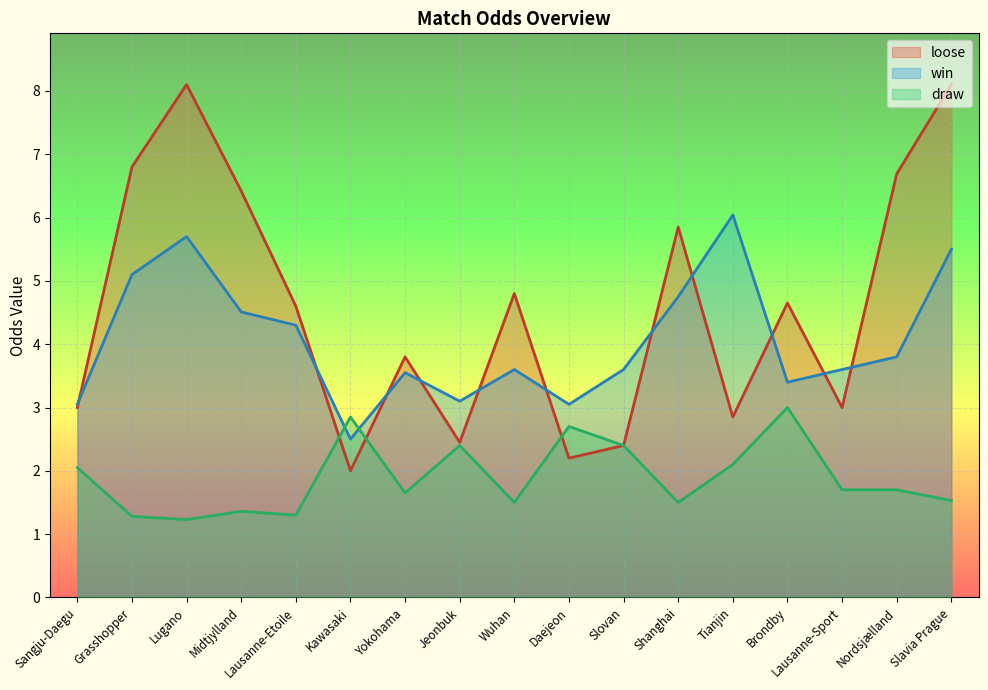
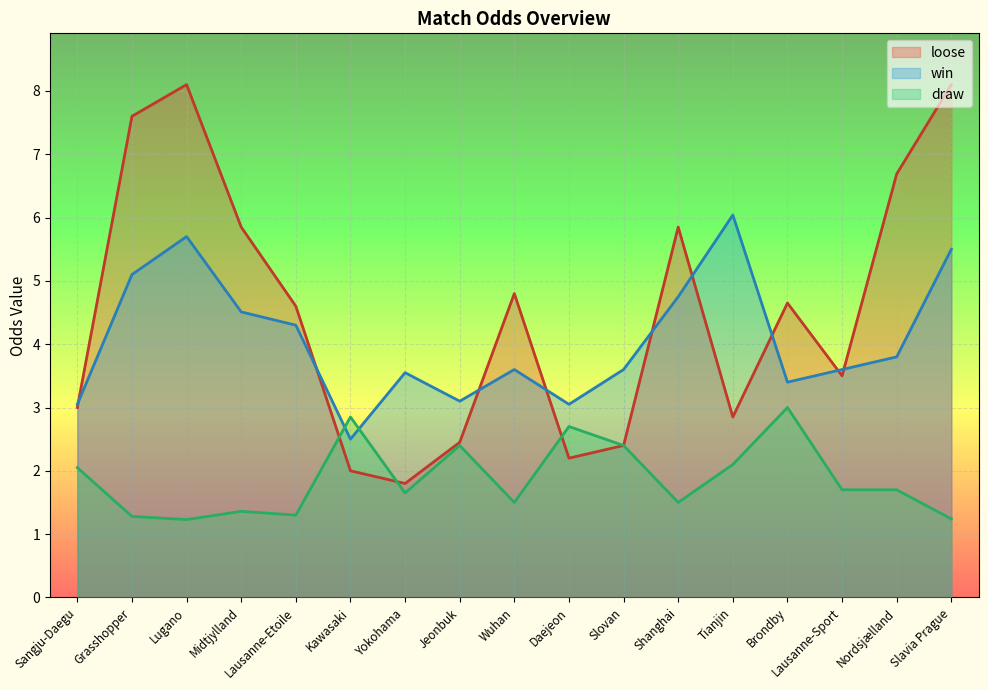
  {
    "loose": {
      "Sangju-Daegu": 3.0,
-     "Grasshopper": 6.8,
+     "Grasshopper": 7.6,
      "Lugano": 8.1,
-     "Midtjylland": 6.4,
+     "Midtjylland": 5.9,
      "Lausanne-Etoile": 4.6,
      "Kawasaki": 2.0,
-     "Yokohama": 3.8,
+     "Yokohama": 1.8,
      "Jeonbuk": 2.5,
      "Wuhan": 4.8,
      "Daejeon": 2.2,
      "Shanghai": 5.9,
      "Tianjin": 2.9,
      "Brondby": 4.7,
-     "Lausanne-Sport": 3.0,
+     "Lausanne-Sport": 3.5,
      "Nordsjælland": 6.7
    },
    "win": {
      "Sangju-Daegu": 3.1,
      "Grasshopper": 5.1,
      "Lugano": 5.7,
      "Midtjylland": 4.5,
      "Lausanne-Etoile": 4.3,
      "Kawasaki": 2.5,
      "Yokohama": 3.6,
      "Jeonbuk": 3.1,
      "Wuhan": 3.6,
      "Daejeon": 3.1,
      "Slovan": 3.6,
      "Shanghai": 4.8,
      "Tianjin": 6.0,
      "Brondby": 3.4,
      "Lausanne-Sport": 3.6,
      "Nordsjælland": 3.8,
      "Slavia Prague": 5.5
    },
    "draw": {
      "Sangju-Daegu": 2.1,
      "Grasshopper": 1.3,
      "Lugano": 1.2,
      "Midtjylland": 1.4,
      "Lausanne-Etoile": 1.3,
      "Kawasaki": 2.9,
      "Yokohama": 1.7,
      "Jeonbuk": 2.4,
      "Wuhan": 1.5,
      "Daejeon": 2.7,
      "Shanghai": 1.5,
      "Tianjin": 2.1,
      "Brondby": 3.0,
      "Lausanne-Sport": 1.7,
      "Nordsjælland": 1.7,
-     "Slavia Prague": 1.5
+     "Slavia Prague": 1.2
    }
  }
